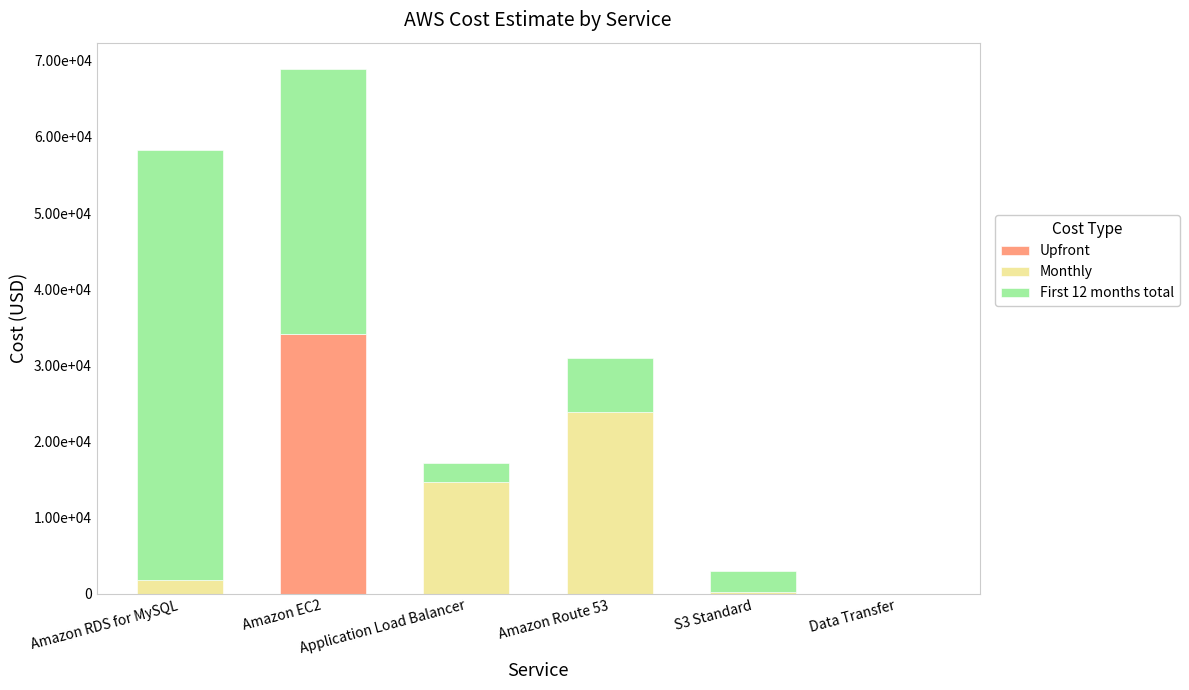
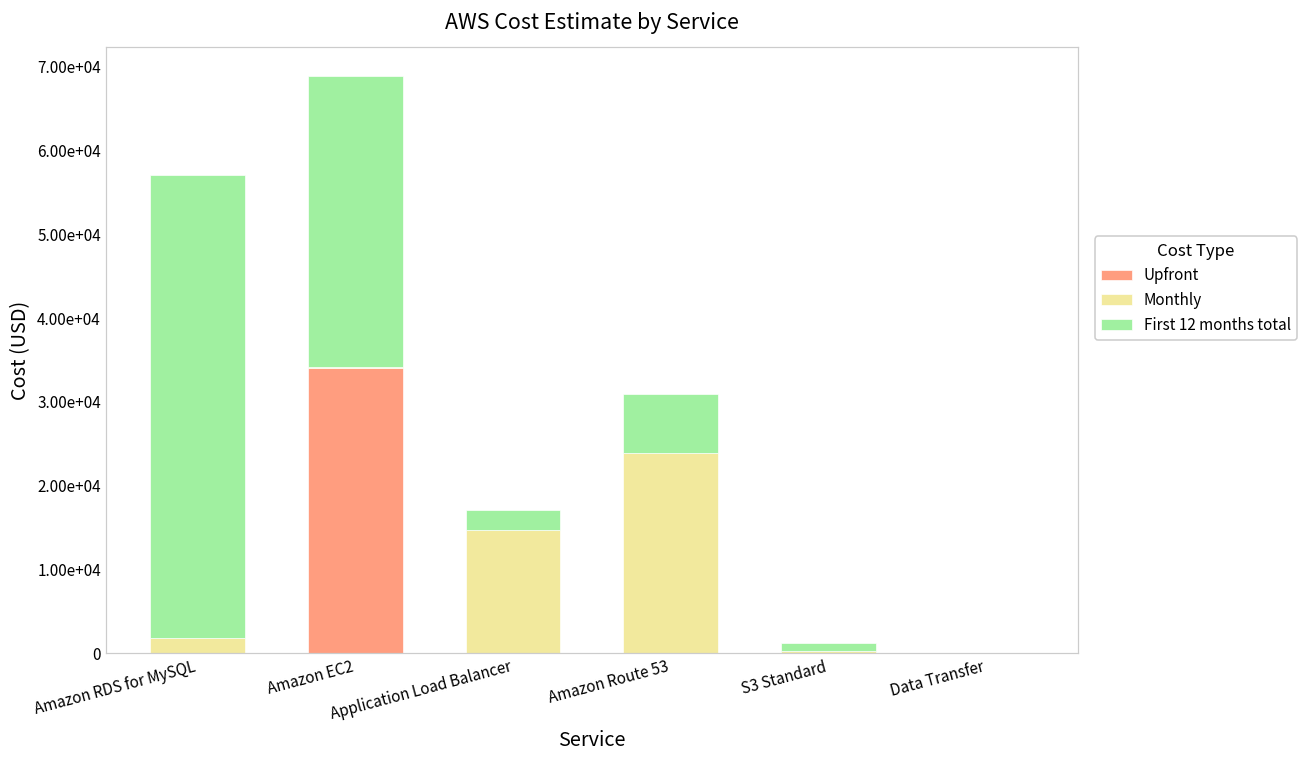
  {
    "Upfront": {
      "Amazon RDS for MySQL": 0,
      "Amazon EC2": 34000,
      "Application Load Balancer": 0,
      "Amazon Route 53": 0,
      "S3 Standard": 0,
      "Data Transfer": 0
    },
    "Monthly": {
      "Amazon RDS for MySQL": 2000,
      "Application Load Balancer": 15000,
      "Amazon Route 53": 24000,
      "Data Transfer": 0
    },
    "First 12 months total": {
-     "Amazon RDS for MySQL": 56000,
+     "Amazon RDS for MySQL": 55000,
      "Amazon EC2": 35000,
      "Application Load Balancer": 2000,
      "Amazon Route 53": 7000,
-     "S3 Standard": 3000,
+     "S3 Standard": 1000,
      "Data Transfer": 0
    }
  }
